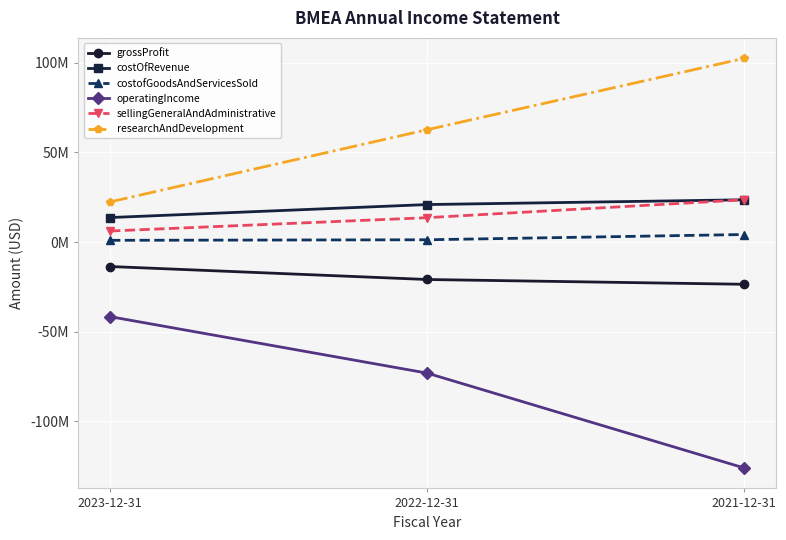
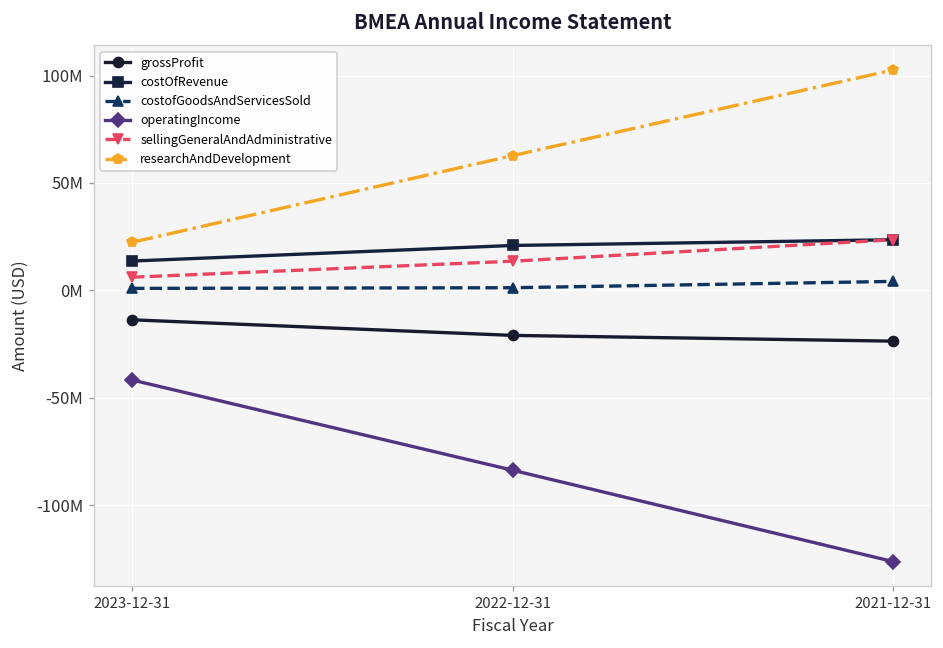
  {
    "operatingIncome": {
      "2023-12-31": -42000000,
-     "2022-12-31": -73000000,
+     "2022-12-31": -84000000,
      "2021-12-31": -126000000
    },
    "sellingGeneralAndAdministrative": {
      "2023-12-31": 6000000,
      "2022-12-31": 14000000
    },
    "researchAndDevelopment": {
      "2023-12-31": 22000000,
      "2022-12-31": 63000000,
      "2021-12-31": 103000000
    }
  }
